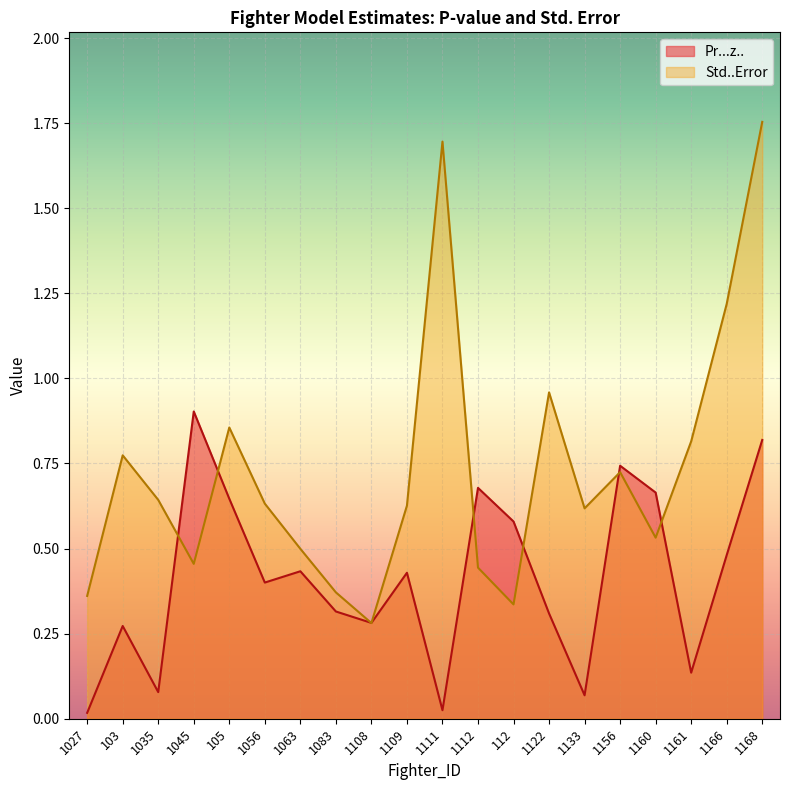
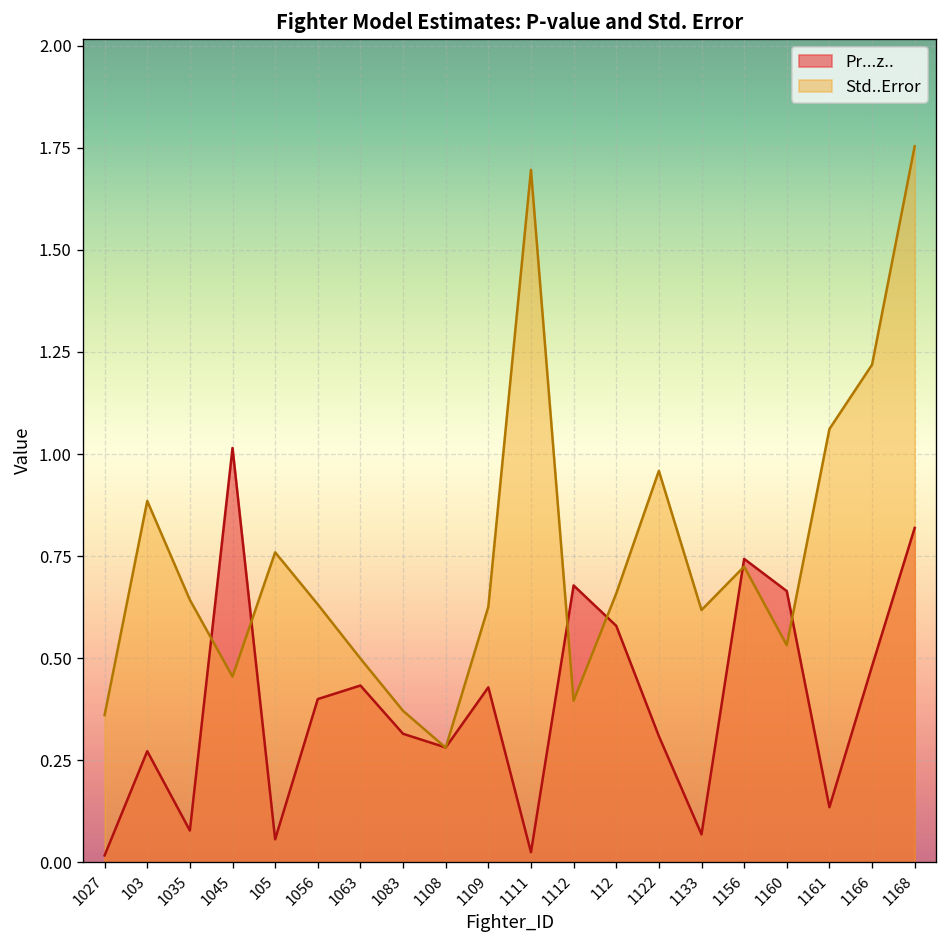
  {
    "Pr...z..": {
      "1027": 0.02,
      "103": 0.27,
      "1035": 0.08,
-     "1045": 0.90,
-     "105": 0.65,
+     "1045": 1.01,
+     "105": 0.06,
      "1056": 0.40,
      "1063": 0.43,
      "1083": 0.32,
      "1109": 0.43,
      "1111": 0.03,
      "1112": 0.68,
      "112": 0.58,
      "1122": 0.31,
      "1133": 0.07,
      "1156": 0.74,
      "1160": 0.66,
      "1161": 0.14,
      "1166": 0.48,
      "1168": 0.82
    },
    "Std..Error": {
      "1027": 0.36,
-     "103": 0.77,
+     "103": 0.89,
      "1035": 0.64,
      "1045": 0.46,
-     "105": 0.86,
+     "105": 0.76,
      "1056": 0.63,
      "1063": 0.50,
      "1083": 0.37,
      "1109": 0.63,
      "1111": 1.70,
-     "1112": 0.44,
-     "112": 0.34,
+     "1112": 0.40,
+     "112": 0.66,
      "1122": 0.96,
      "1133": 0.62,
      "1156": 0.72,
      "1160": 0.53,
-     "1161": 0.81,
+     "1161": 1.06,
      "1166": 1.22,
      "1168": 1.75
    }
  }
